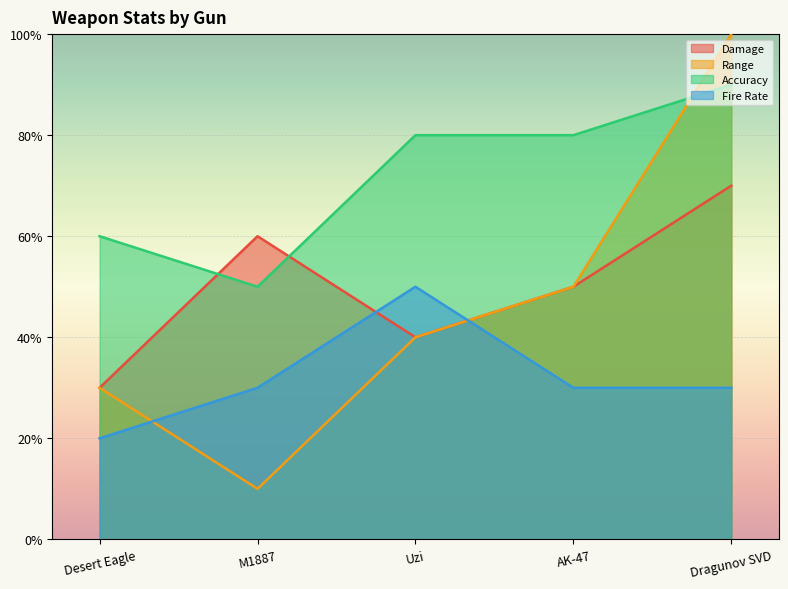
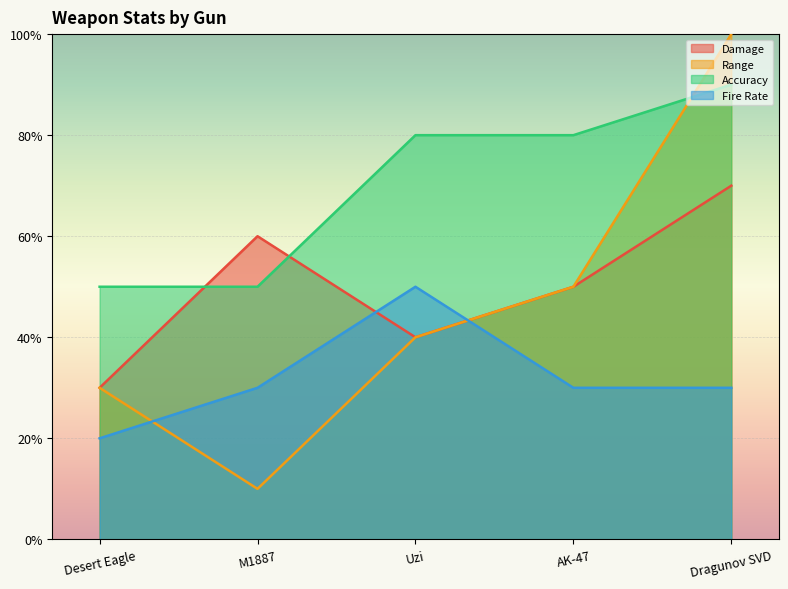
  {
    "Damage": {
      "M1887": "60%",
      "Dragunov SVD": "70%"
    },
    "Range": {
      "M1887": "10%",
      "Dragunov SVD": "100%"
    },
    "Accuracy": {
-     "Desert Eagle": "60%",
+     "Desert Eagle": "50%",
      "M1887": "50%",
      "Uzi": "80%",
      "AK-47": "80%"
    },
    "Fire Rate": {
      "Desert Eagle": "20%",
      "M1887": "30%",
      "Uzi": "50%",
      "AK-47": "30%",
      "Dragunov SVD": "30%"
    }
  }
